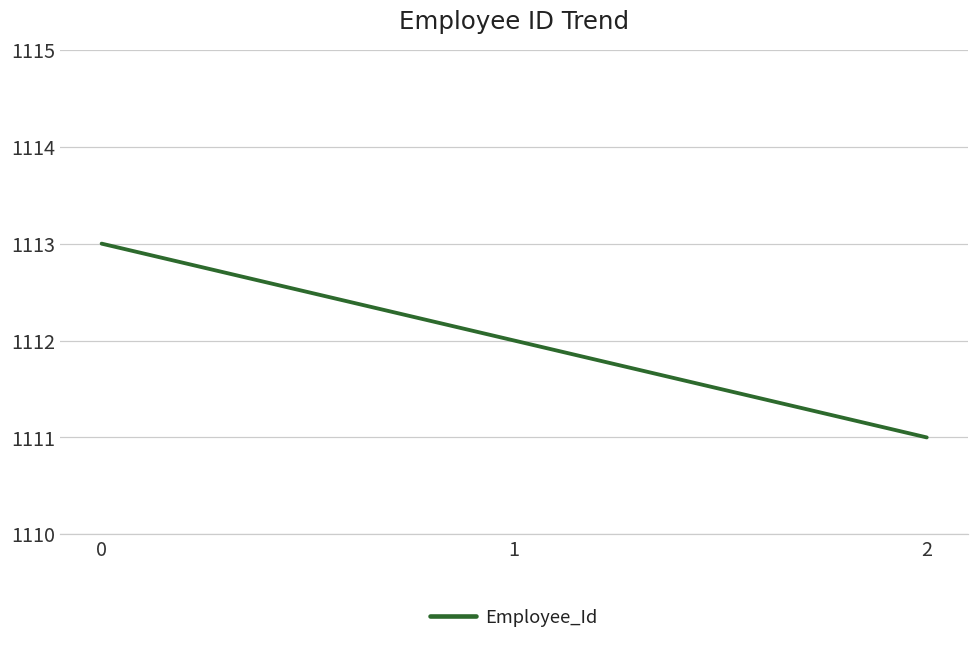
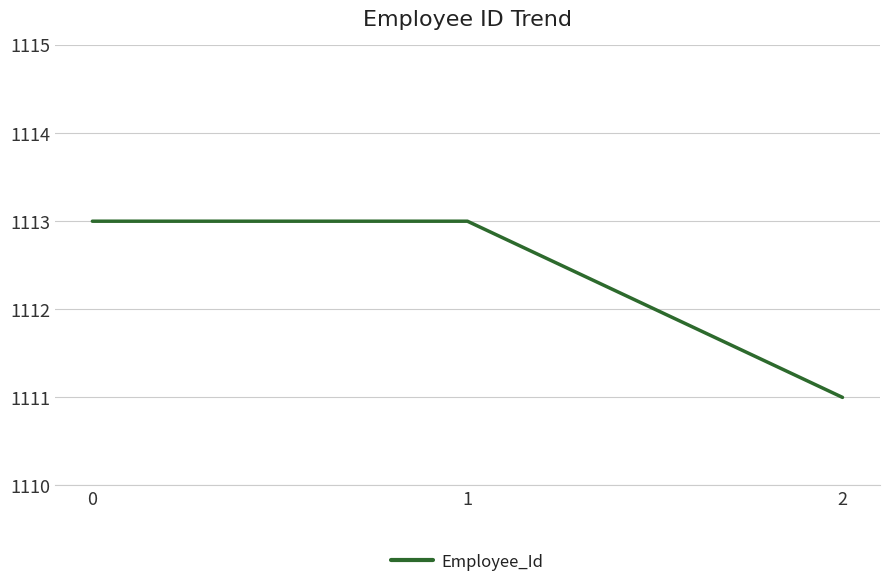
  {
    "0": 1113,
-   "1": 1112,
+   "1": 1113,
    "2": 1111
  }
